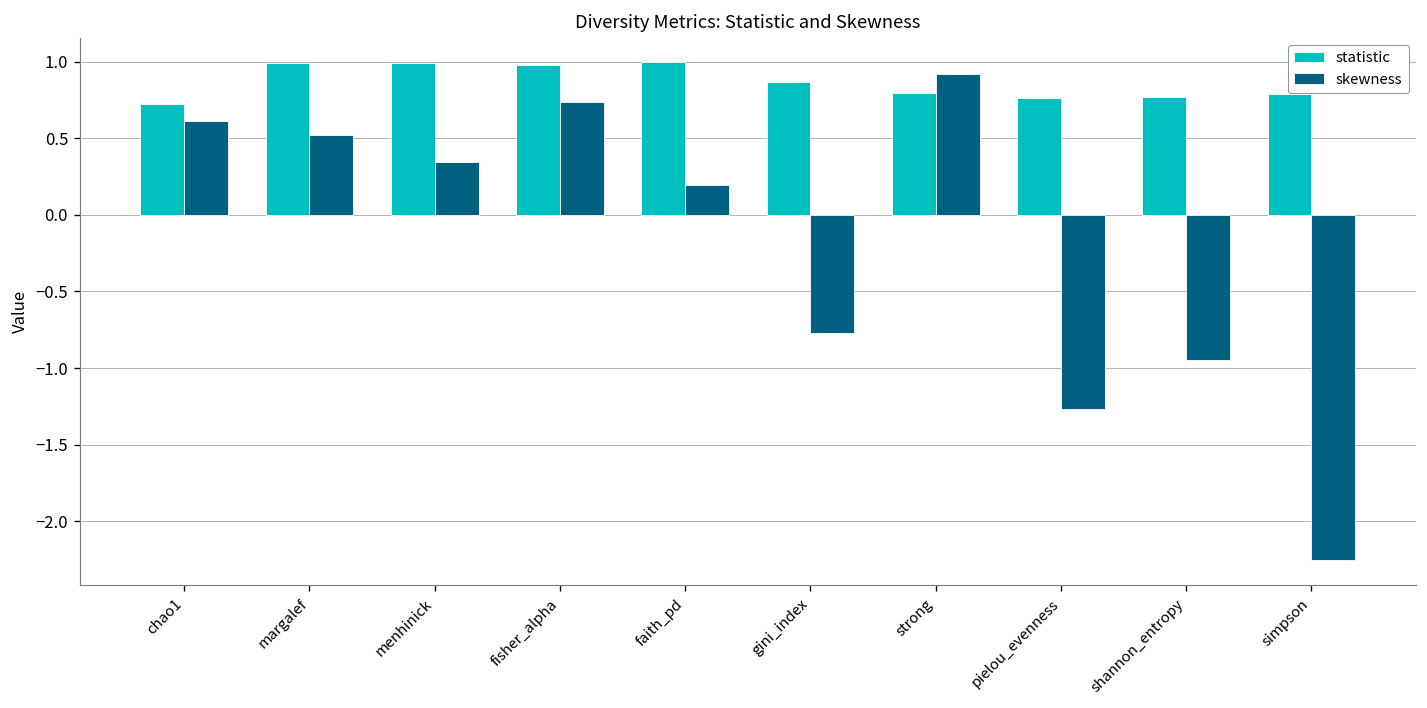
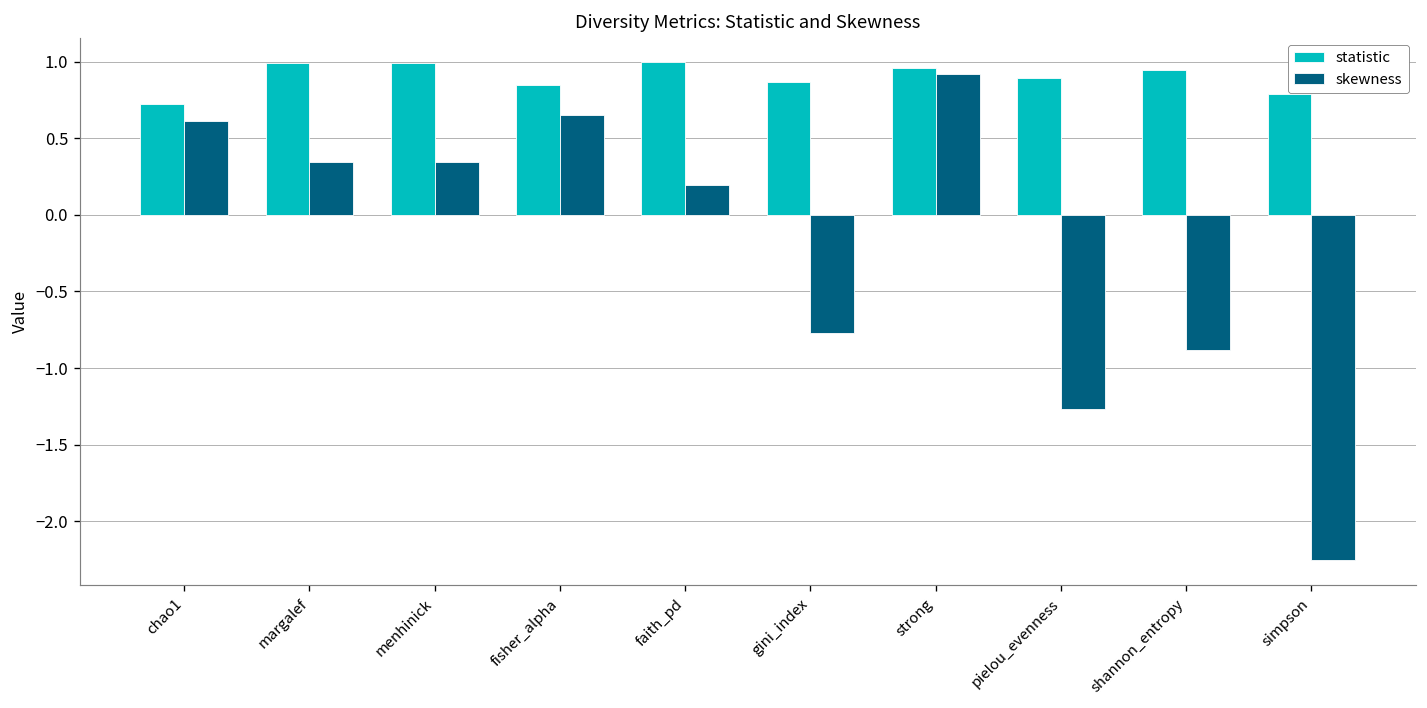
  {
    "statistic": {
      "chao1": 0.72,
      "margalef": 0.99,
      "menhinick": 0.99,
-     "fisher_alpha": 0.97,
+     "fisher_alpha": 0.85,
      "faith_pd": 0.99,
      "gini_index": 0.87,
-     "strong": 0.80,
-     "pielou_evenness": 0.76,
-     "shannon_entropy": 0.77
+     "strong": 0.96,
+     "pielou_evenness": 0.89,
+     "shannon_entropy": 0.95
    },
    "skewness": {
      "chao1": 0.62,
-     "margalef": 0.52,
+     "margalef": 0.35,
      "menhinick": 0.35,
-     "fisher_alpha": 0.73,
+     "fisher_alpha": 0.65,
      "faith_pd": 0.19,
      "gini_index": -0.77,
      "strong": 0.92,
      "pielou_evenness": -1.27,
-     "shannon_entropy": -0.95,
+     "shannon_entropy": -0.88,
      "simpson": -2.25
    }
  }
